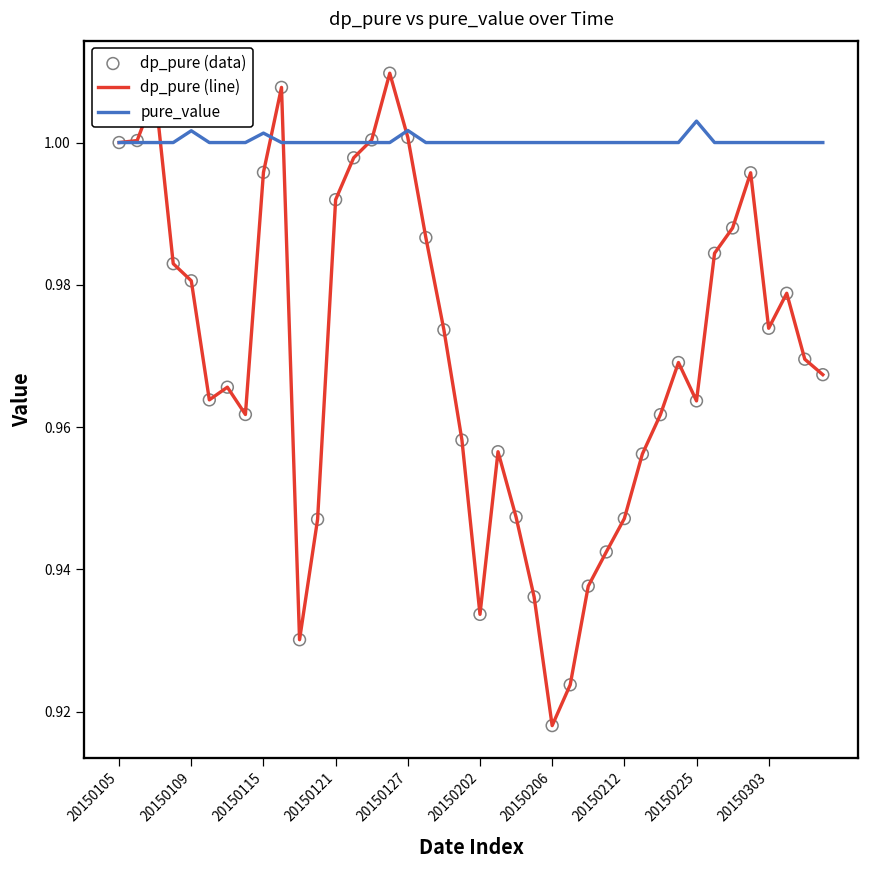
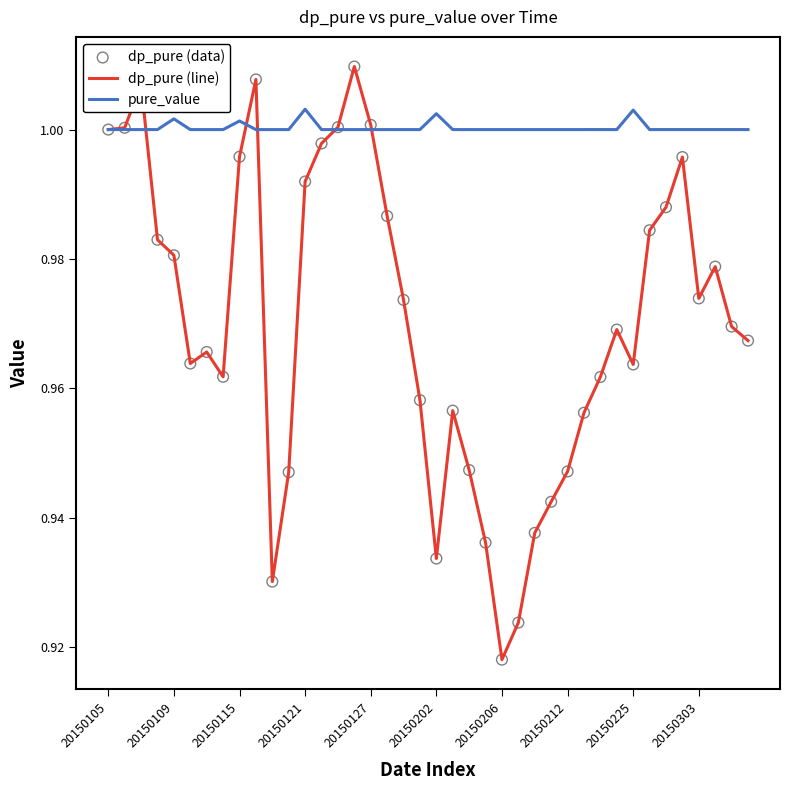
  {
    "pure_value": {
      "20150109": 1.002,
      "20150115": 1.001,
-     "20150121": 1.000,
-     "20150127": 1.002,
-     "20150202": 1.000,
+     "20150121": 1.003,
+     "20150127": 1.000,
+     "20150202": 1.002,
      "20150206": 1.000,
      "20150212": 1.000,
      "20150225": 1.003,
      "20150303": 1.000
    }
  }
